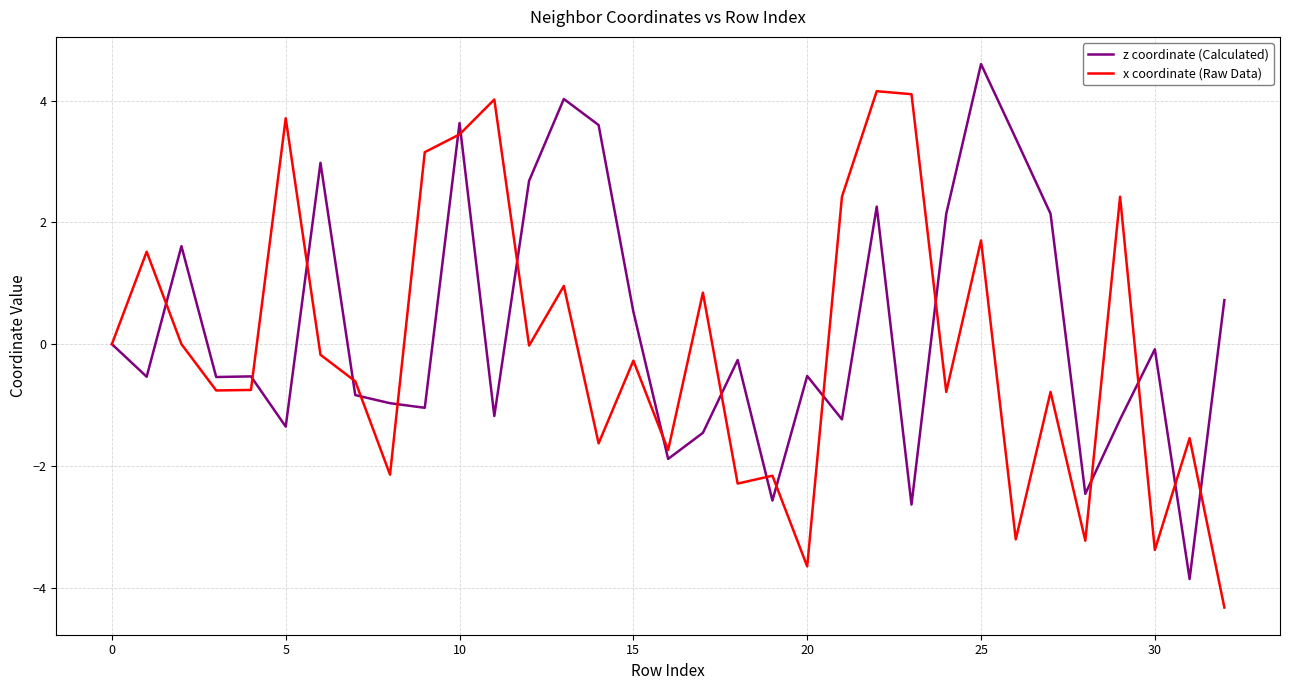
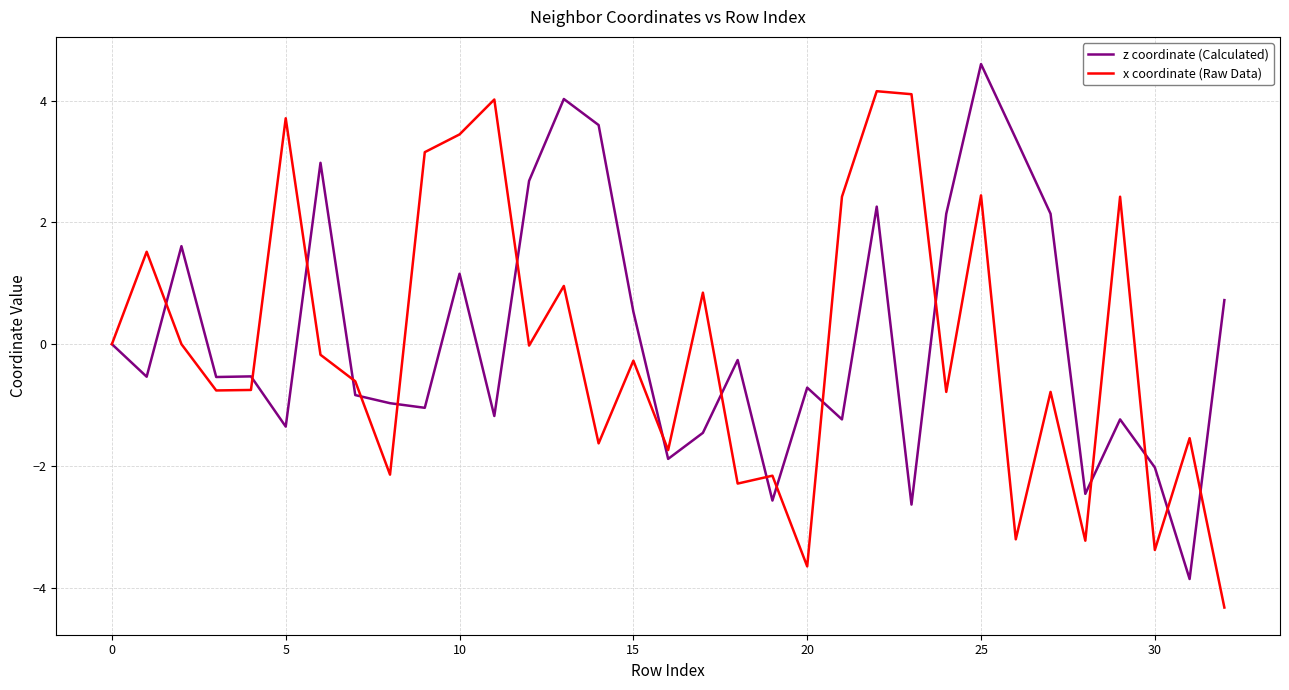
  {
    "z coordinate (Calculated)": {
      "5": -1.4,
-     "10": 3.6,
+     "10": 1.2,
      "15": 0.5,
-     "20": -0.5,
+     "20": -0.7,
      "25": 4.6,
-     "30": -0.1
+     "30": -2.0
    },
    "x coordinate (Raw Data)": {
      "5": 3.7,
      "10": 3.4,
      "15": -0.3,
      "20": -3.7,
-     "25": 1.7,
+     "25": 2.4,
      "30": -3.4
    }
  }
